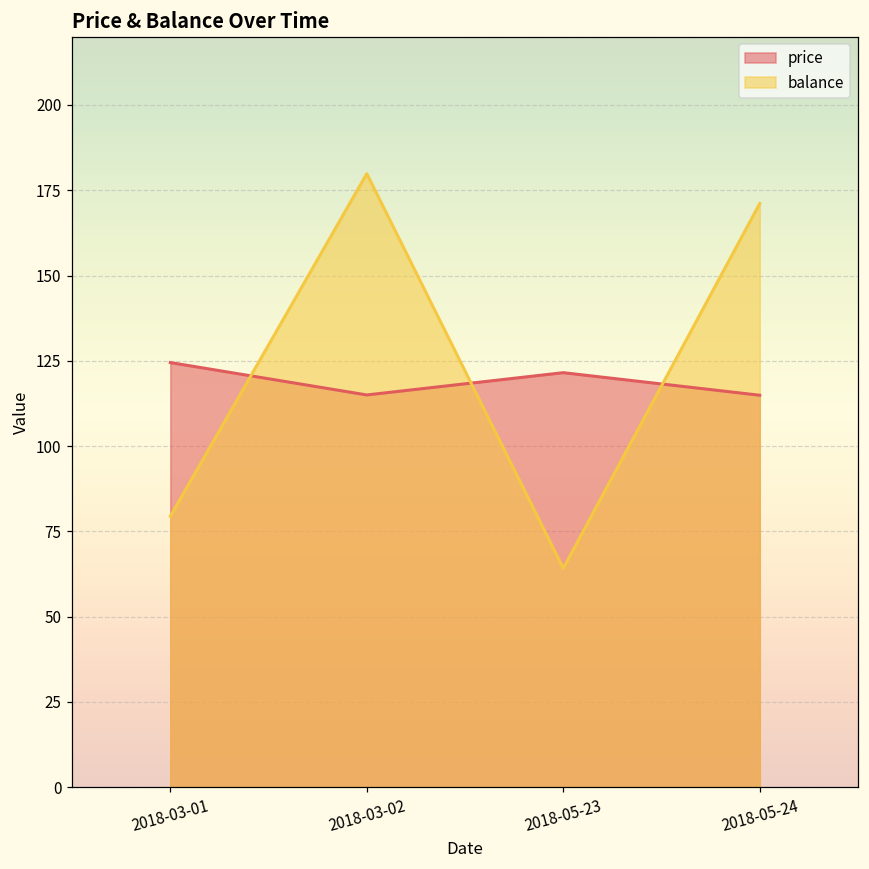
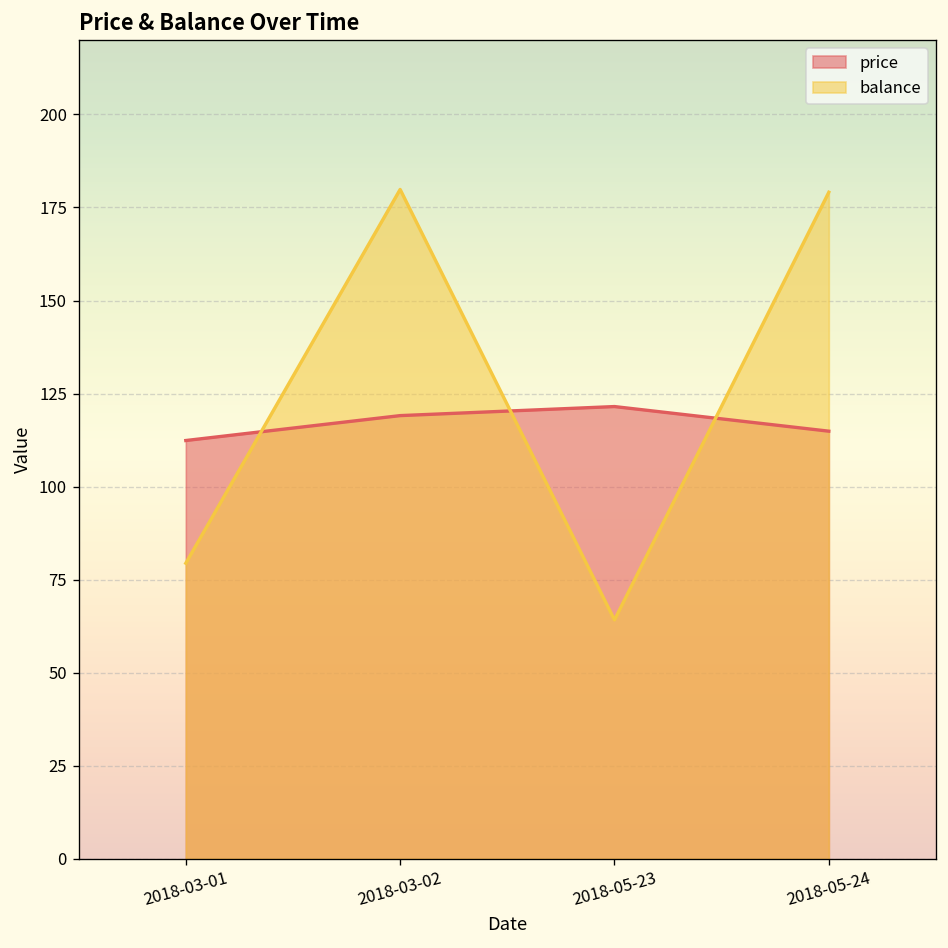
  {
    "price": {
-     "2018-03-01": 124,
-     "2018-03-02": 115,
+     "2018-03-01": 112,
+     "2018-03-02": 119,
      "2018-05-23": 122,
      "2018-05-24": 115
    },
    "balance": {
      "2018-03-01": 79,
      "2018-03-02": 180,
      "2018-05-23": 64,
-     "2018-05-24": 171
+     "2018-05-24": 179
    }
  }
